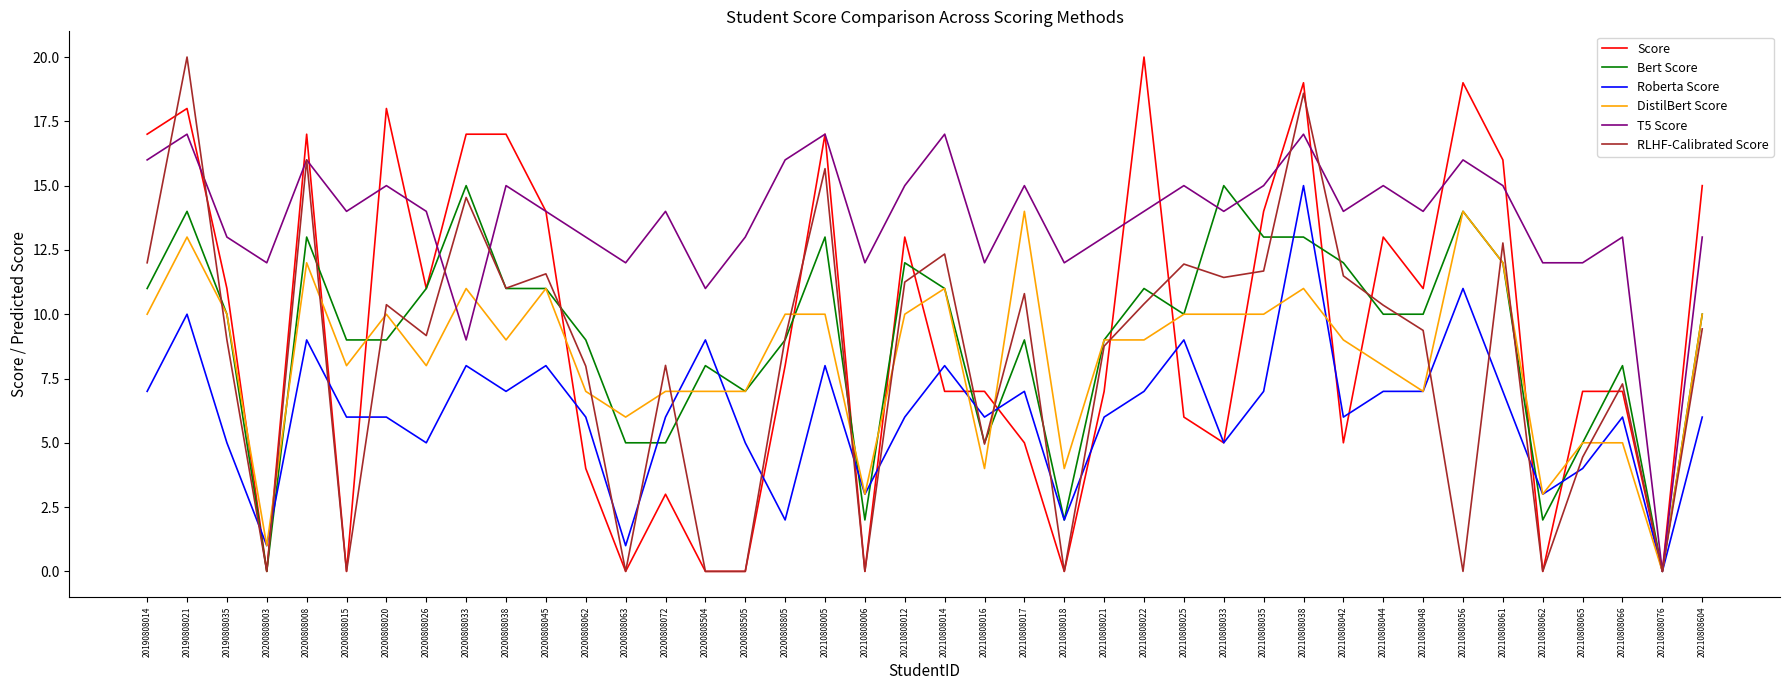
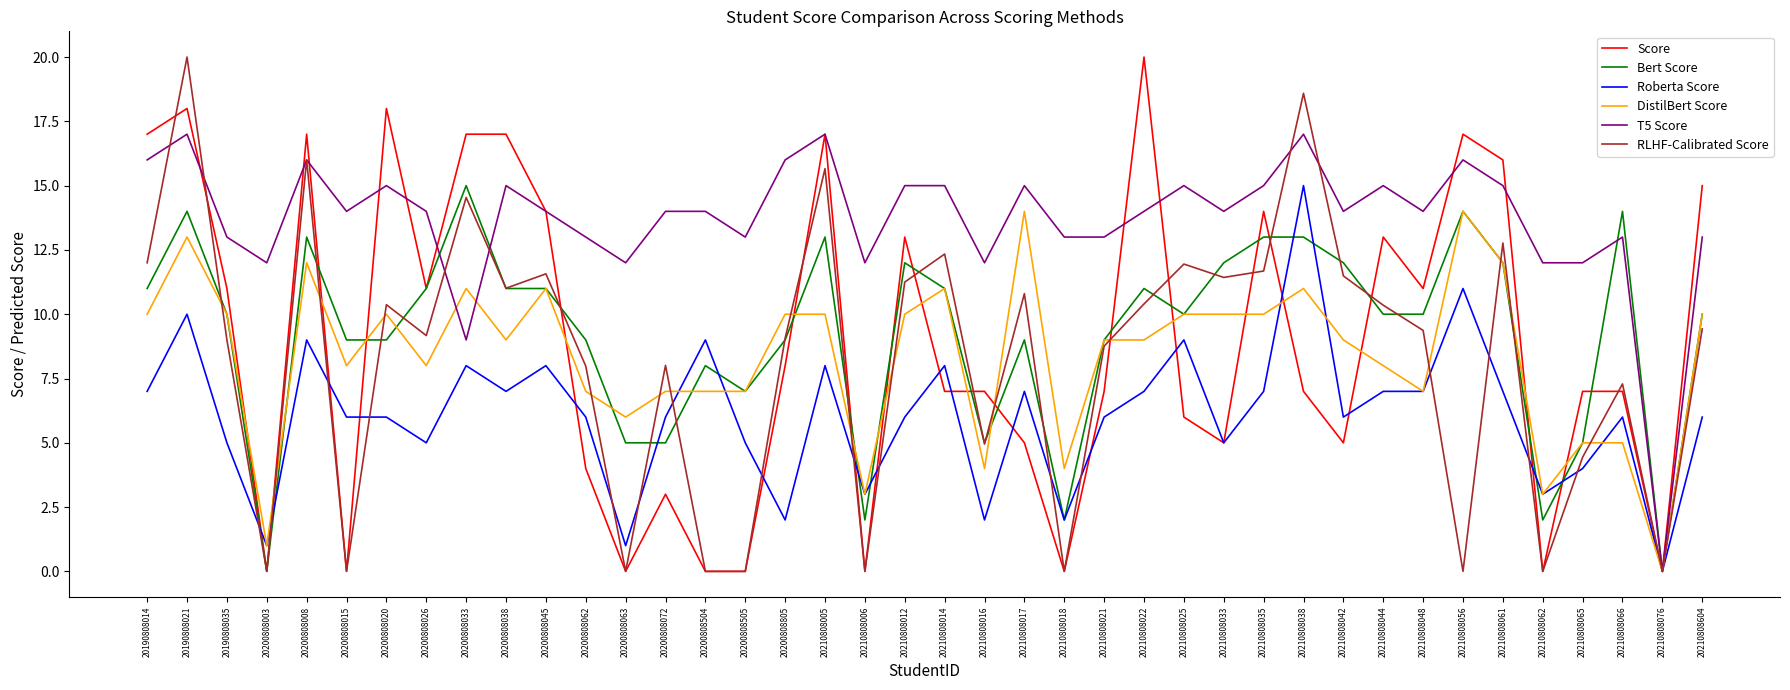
  {
    "Score": {
      "20190808014": 17,
      "20190808021": 18,
      "20190808035": 11,
      "20200808008": 17,
      "20200808020": 18,
      "20200808033": 17,
      "20200808038": 17,
      "20200808062": 4,
      "20200808072": 3,
      "20200808805": 8,
      "20210808012": 13,
      "20210808014": 7,
      "20210808016": 7,
      "20210808017": 5,
      "20210808021": 7,
      "20210808022": 20,
      "20210808025": 6,
      "20210808035": 14,
-     "20210808038": 19,
+     "20210808038": 7,
      "20210808042": 5,
      "20210808044": 13,
      "20210808048": 11,
-     "20210808056": 19,
+     "20210808056": 17,
      "20210808061": 16,
      "20210808065": 7,
      "20210808066": 7,
      "20210808604": 15
    },
    "Bert Score": {
      "20190808014": 11,
      "20190808021": 14,
      "20200808008": 13,
      "20200808015": 9,
      "20200808020": 9,
      "20200808033": 15,
      "20200808062": 9,
      "20200808063": 5,
      "20200808072": 5,
      "20200808504": 8,
      "20210808005": 13,
      "20210808006": 2,
      "20210808012": 12,
      "20210808017": 9,
      "20210808022": 11,
-     "20210808033": 15,
+     "20210808033": 12,
      "20210808035": 13,
      "20210808038": 13,
      "20210808042": 12,
      "20210808044": 10,
      "20210808048": 10,
      "20210808062": 2,
-     "20210808066": 8
+     "20210808066": 14
    },
    "Roberta Score": {
      "20190808014": 7,
      "20190808021": 10,
      "20190808035": 5,
      "20200808008": 9,
      "20200808015": 6,
      "20200808020": 6,
      "20200808026": 5,
      "20200808033": 8,
      "20200808038": 7,
      "20200808045": 8,
      "20200808062": 6,
      "20200808063": 1,
      "20200808072": 6,
      "20200808504": 9,
      "20200808505": 5,
      "20200808805": 2,
      "20210808005": 8,
      "20210808012": 6,
      "20210808014": 8,
-     "20210808016": 6,
+     "20210808016": 2,
      "20210808017": 7,
      "20210808021": 6,
      "20210808022": 7,
      "20210808025": 9,
      "20210808035": 7,
      "20210808038": 15,
      "20210808042": 6,
      "20210808044": 7,
      "20210808056": 11,
      "20210808061": 7,
      "20210808065": 4,
      "20210808066": 6,
      "20210808604": 6
    },
    "DistilBert Score": {
      "20190808014": 10,
      "20190808021": 13,
      "20200808008": 12,
      "20200808015": 8,
      "20200808020": 10,
      "20200808026": 8,
      "20200808033": 11,
      "20200808038": 9,
      "20200808062": 7,
      "20200808063": 6,
      "20200808072": 7,
      "20200808504": 7,
      "20200808805": 10,
      "20210808005": 10,
      "20210808012": 10,
      "20210808016": 4,
      "20210808017": 14,
      "20210808018": 4,
      "20210808022": 9,
      "20210808033": 10,
      "20210808035": 10,
      "20210808038": 11,
      "20210808042": 9,
      "20210808044": 8,
      "20210808066": 5
    },
    "T5 Score": {
      "20190808014": 16,
      "20190808021": 17,
      "20190808035": 13,
      "20200808003": 12,
      "20200808015": 14,
      "20200808020": 15,
      "20200808026": 14,
      "20200808033": 9,
      "20200808038": 15,
      "20200808062": 13,
      "20200808063": 12,
      "20200808072": 14,
-     "20200808504": 11,
+     "20200808504": 14,
      "20200808505": 13,
      "20200808805": 16,
      "20210808006": 12,
      "20210808012": 15,
-     "20210808014": 17,
+     "20210808014": 15,
      "20210808016": 12,
      "20210808017": 15,
-     "20210808018": 12,
+     "20210808018": 13,
      "20210808021": 13,
      "20210808022": 14,
      "20210808025": 15,
      "20210808033": 14,
      "20210808035": 15,
      "20210808038": 17,
      "20210808042": 14,
      "20210808044": 15,
      "20210808048": 14,
      "20210808056": 16,
      "20210808061": 15,
      "20210808062": 12,
      "20210808065": 12,
      "20210808066": 13,
      "20210808604": 13
    },
    "RLHF-Calibrated Score": {
      "20190808014": 12,
      "20190808021": 20,
      "20190808035": 9,
      "20200808020": 10.4,
      "20200808026": 9.2,
      "20200808033": 14.5,
      "20200808045": 11.6,
      "20200808062": 8,
      "20200808072": 8,
      "20210808005": 15.7,
      "20210808012": 11.3,
      "20210808014": 12.3,
      "20210808017": 10.8,
      "20210808021": 8.8,
      "20210808022": 10.4,
      "20210808025": 12,
      "20210808033": 11.4,
      "20210808035": 11.7,
      "20210808038": 18.6,
      "20210808042": 11.5,
      "20210808044": 10.4,
      "20210808048": 9.4,
      "20210808056": 0,
      "20210808061": 12.8,
      "20210808065": 4.4,
      "20210808066": 7.3,
      "20210808604": 9.4
    }
  }
